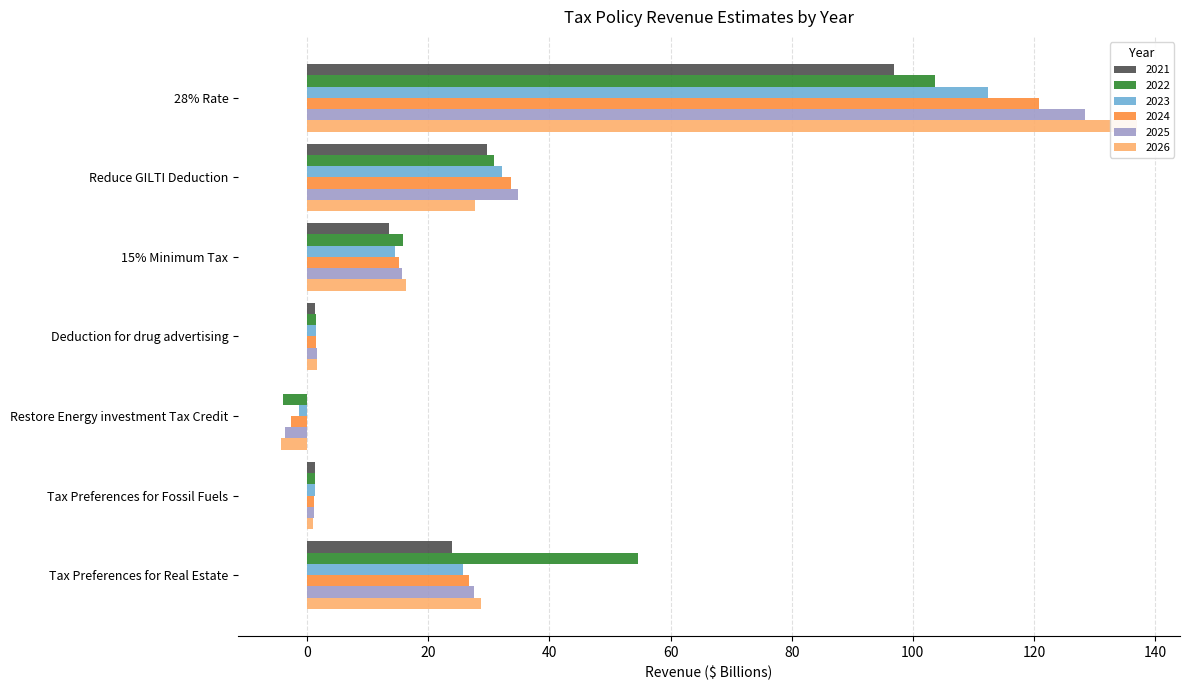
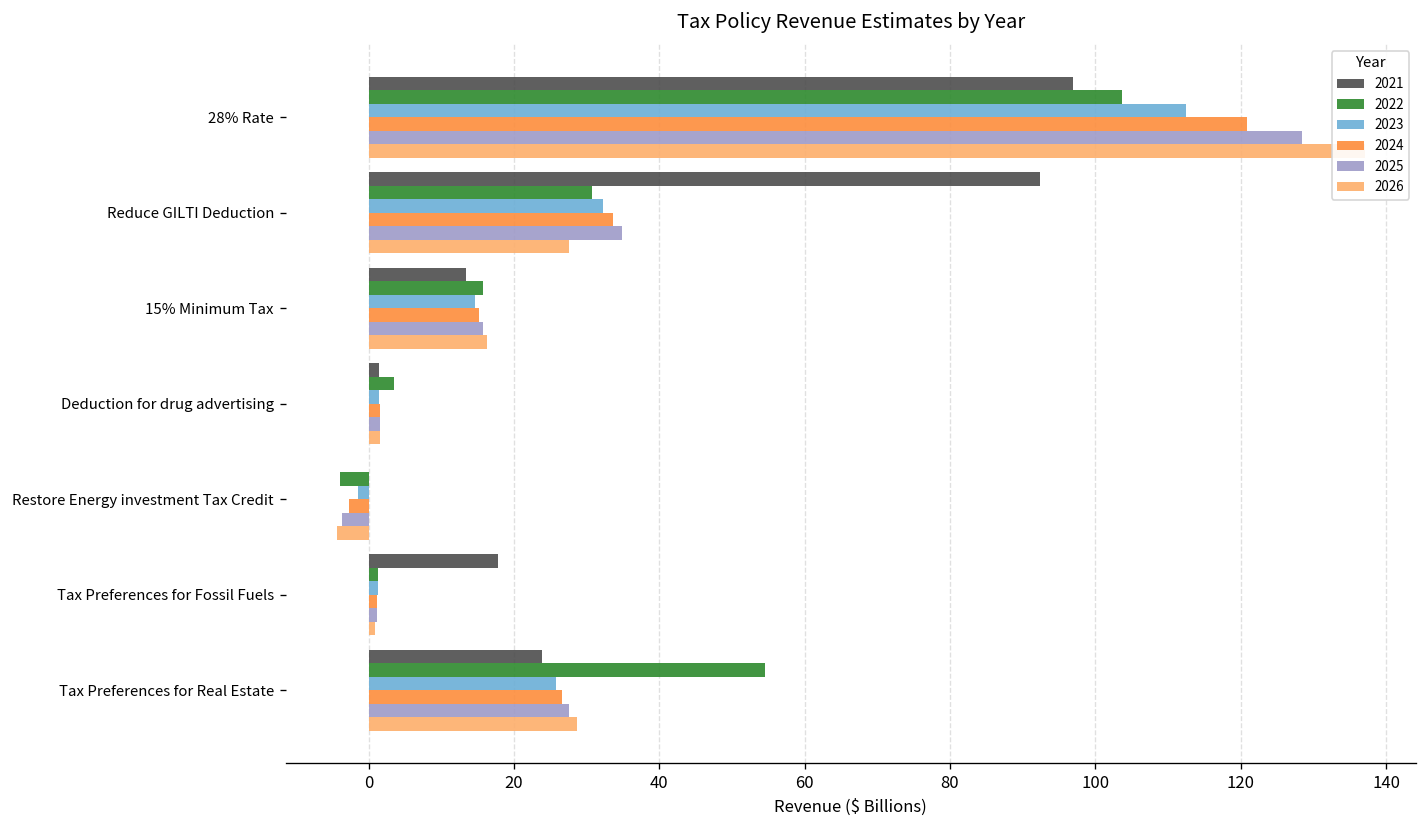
  {
    "2021": {
      "28% Rate": 97,
-     "Reduce GILTI Deduction": 30,
+     "Reduce GILTI Deduction": 92,
      "15% Minimum Tax": 13,
      "Deduction for drug advertising": 1,
      "Restore Energy investment Tax Credit": 0,
-     "Tax Preferences for Fossil Fuels": 1,
+     "Tax Preferences for Fossil Fuels": 18,
      "Tax Preferences for Real Estate": 24
    },
    "2022": {
      "28% Rate": 104,
      "Reduce GILTI Deduction": 31,
      "15% Minimum Tax": 16,
-     "Deduction for drug advertising": 1,
+     "Deduction for drug advertising": 4,
      "Restore Energy investment Tax Credit": -4,
      "Tax Preferences for Fossil Fuels": 1,
      "Tax Preferences for Real Estate": 55
    }
  }
